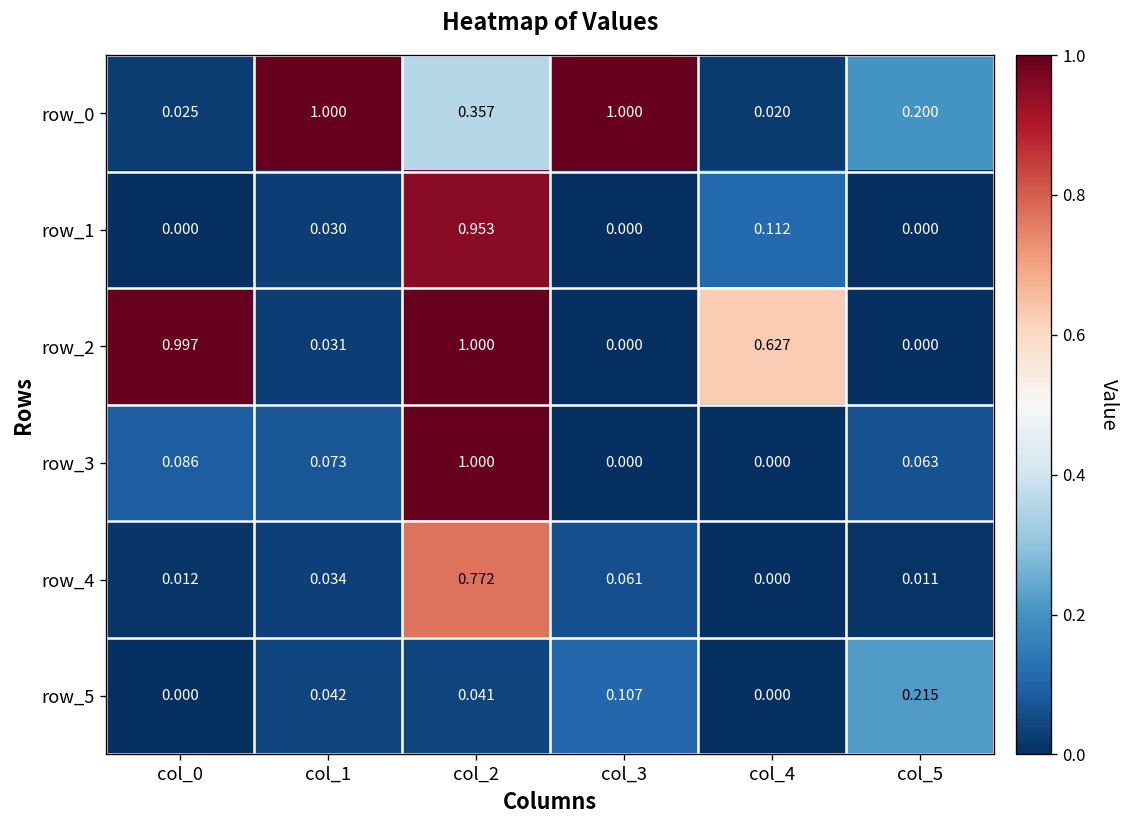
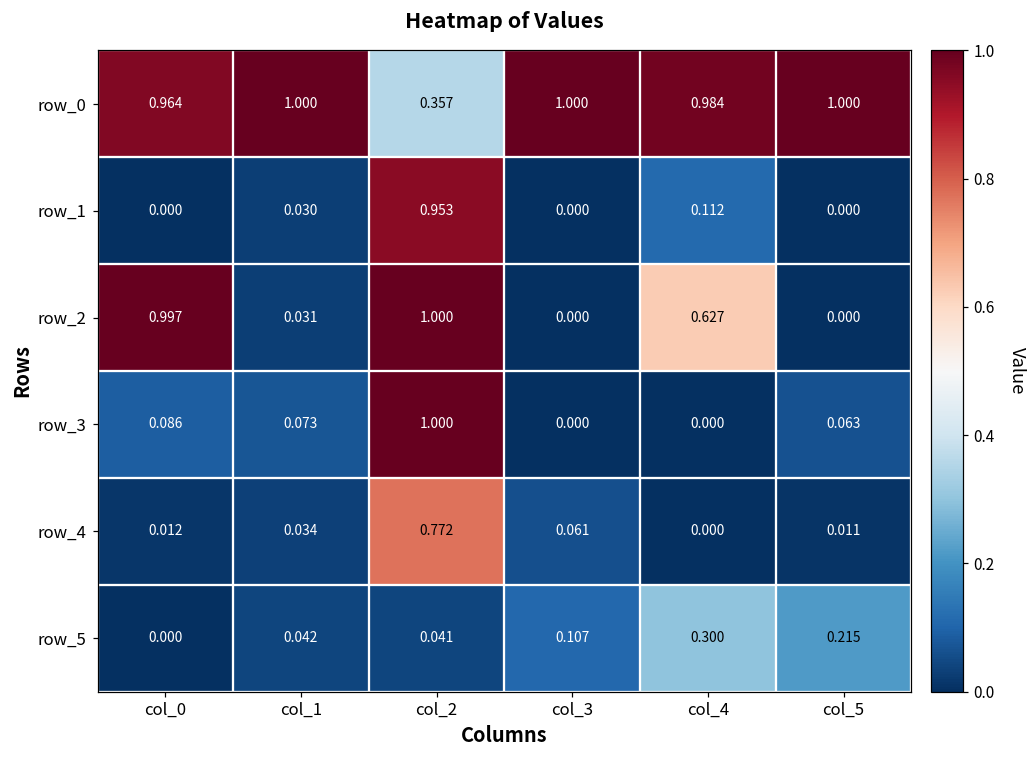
  {
    "row_0": {
-     "col_0": 0.025,
+     "col_0": 0.964,
      "col_1": 1.000,
      "col_2": 0.357,
      "col_3": 1.000,
-     "col_4": 0.020,
-     "col_5": 0.200
+     "col_4": 0.984,
+     "col_5": 1.000
    },
    "row_1": {
      "col_0": 0.000,
      "col_1": 0.030,
      "col_2": 0.953,
      "col_3": 0.000,
      "col_4": 0.112,
      "col_5": 0.000
    },
    "row_2": {
      "col_0": 0.997,
      "col_1": 0.031,
      "col_2": 1.000,
      "col_3": 0.000,
      "col_4": 0.627,
      "col_5": 0.000
    },
    "row_3": {
      "col_0": 0.086,
      "col_1": 0.073,
      "col_2": 1.000,
      "col_3": 0.000,
      "col_4": 0.000,
      "col_5": 0.063
    },
    "row_4": {
      "col_0": 0.012,
      "col_1": 0.034,
      "col_2": 0.772,
      "col_3": 0.061,
      "col_4": 0.000,
      "col_5": 0.011
    },
    "row_5": {
      "col_0": 0.000,
      "col_1": 0.042,
      "col_2": 0.041,
      "col_3": 0.107,
-     "col_4": 0.000,
+     "col_4": 0.300,
      "col_5": 0.215
    }
  }
